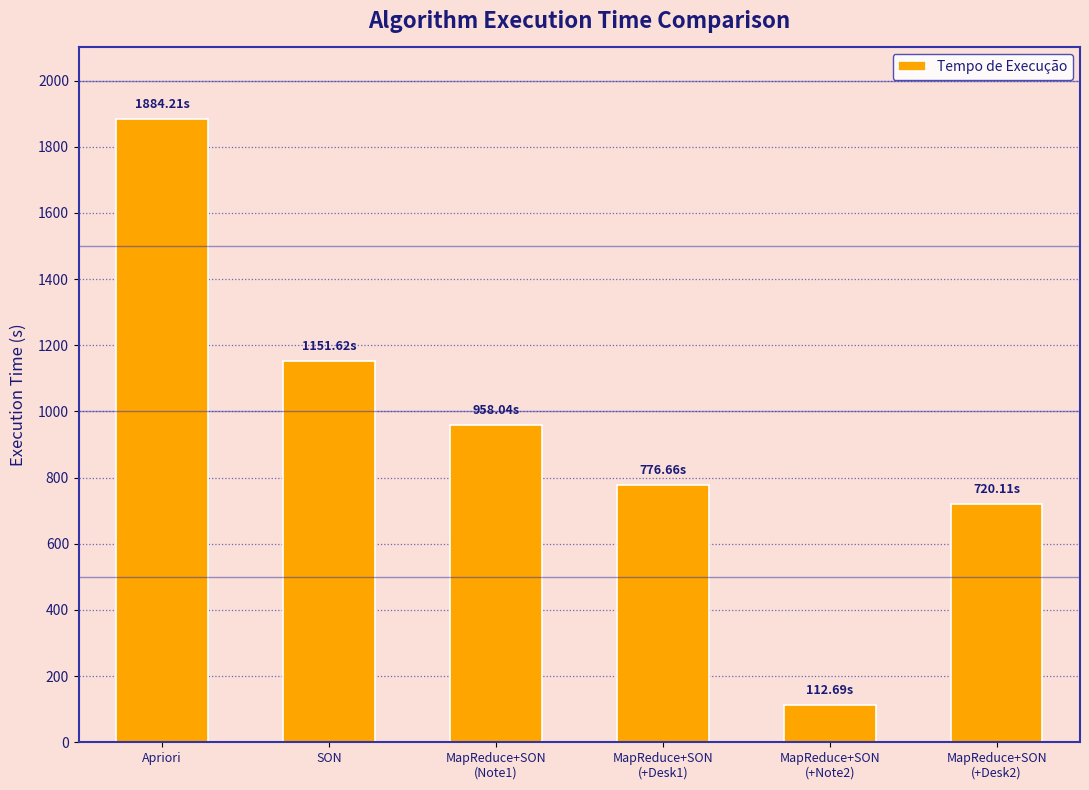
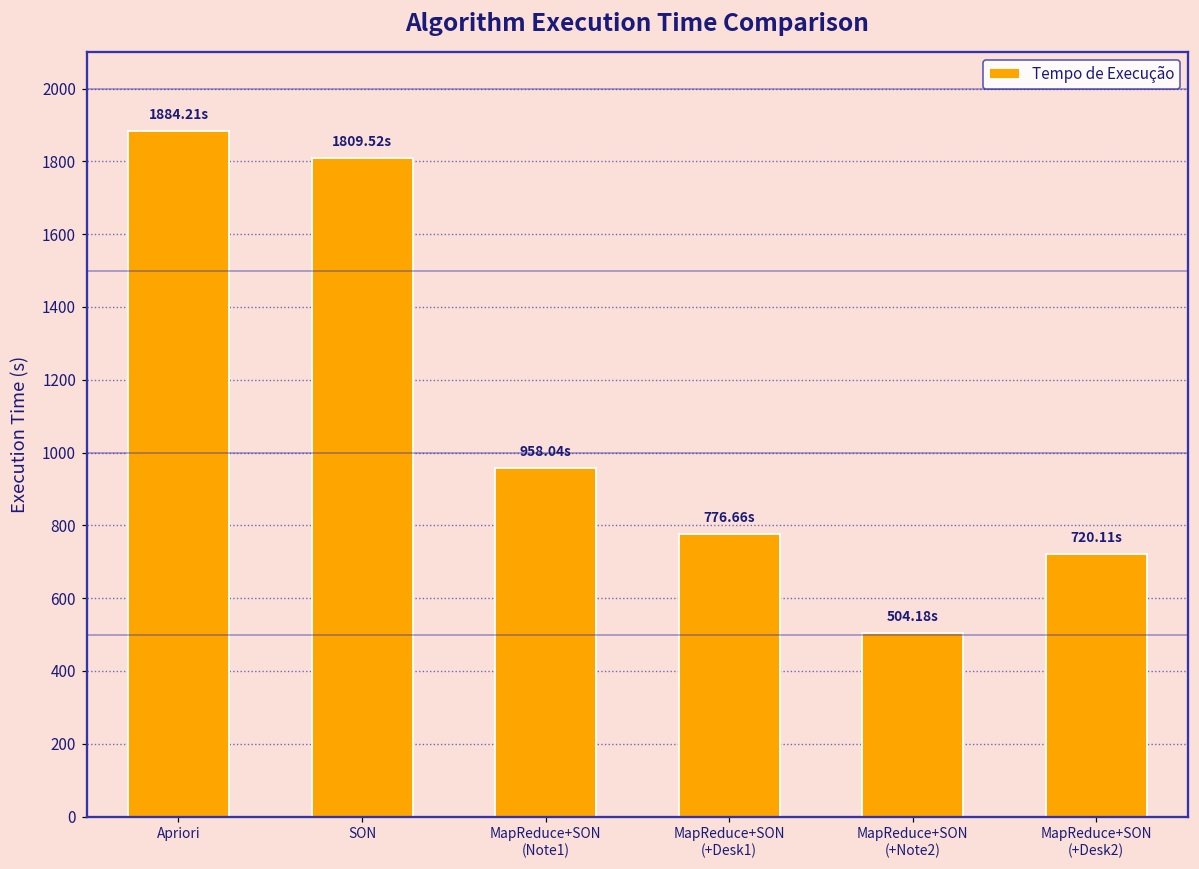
  {
    "Apriori": "1884.21s",
-   "SON": "1151.62s",
+   "SON": "1809.52s",
    "MapReduce+SON (Note1)": "958.04s",
    "MapReduce+SON (+Desk1)": "776.66s",
-   "MapReduce+SON (+Note2)": "112.69s",
+   "MapReduce+SON (+Note2)": "504.18s",
    "MapReduce+SON (+Desk2)": "720.11s"
  }
